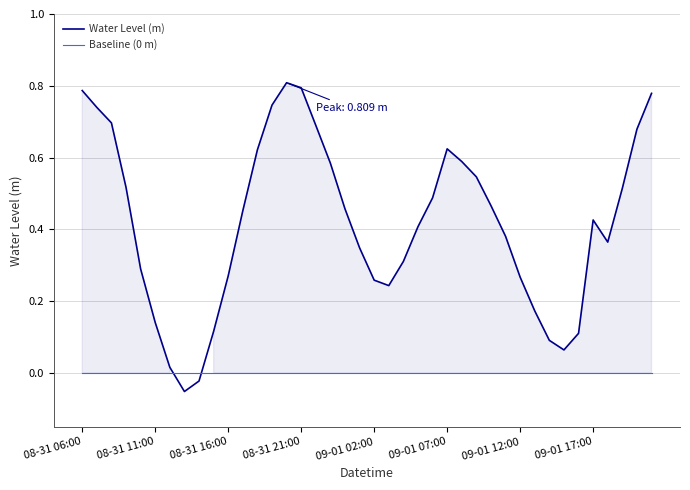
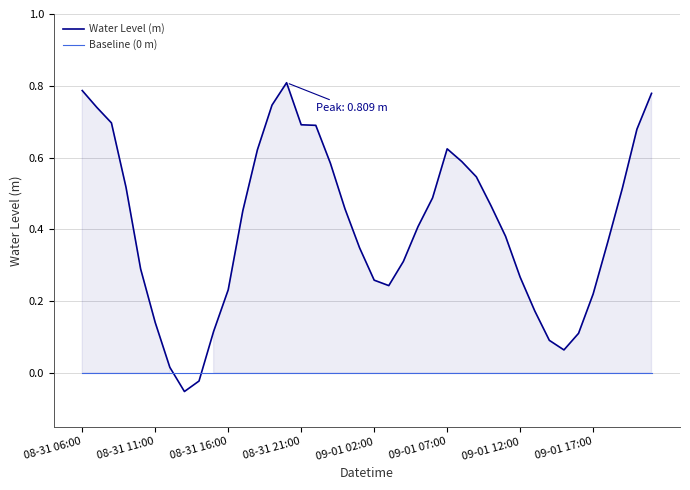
  {
    "Water Level (m)": {
      "08-31 06:00": 0.79,
      "08-31 11:00": 0.14,
-     "08-31 16:00": 0.27,
-     "08-31 21:00": 0.79,
+     "08-31 16:00": 0.23,
+     "08-31 21:00": 0.69,
      "09-01 02:00": 0.26,
      "09-01 07:00": 0.62,
      "09-01 12:00": 0.27,
-     "09-01 17:00": 0.43
+     "09-01 17:00": 0.22
    },
    "Baseline (0 m)": {
      "08-31 06:00": 0.00,
      "08-31 11:00": 0.00,
      "08-31 16:00": 0.00,
      "08-31 21:00": 0.00,
      "09-01 02:00": 0.00,
      "09-01 07:00": 0.00,
      "09-01 12:00": 0.00,
      "09-01 17:00": 0.00
    }
  }
